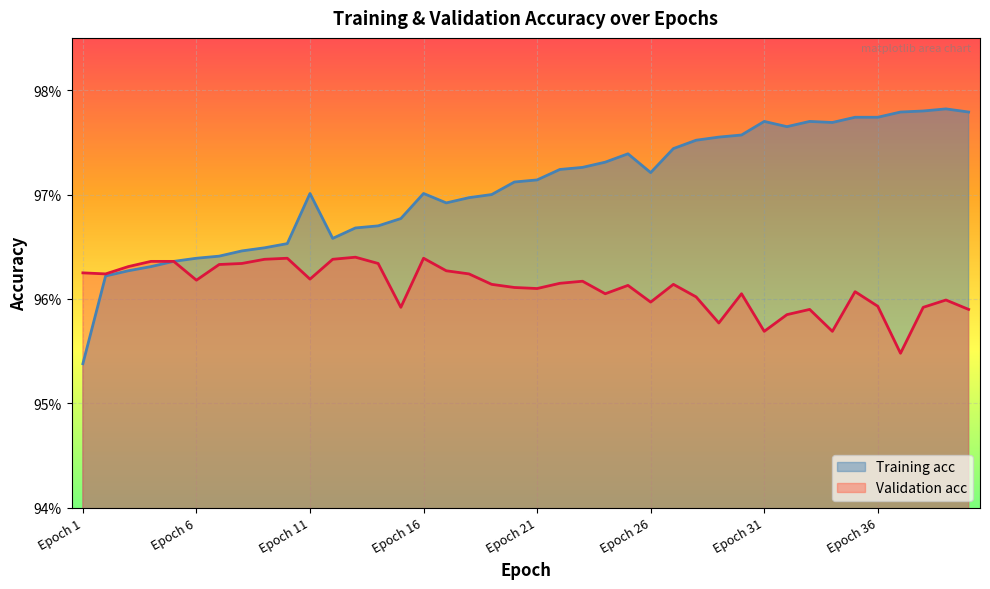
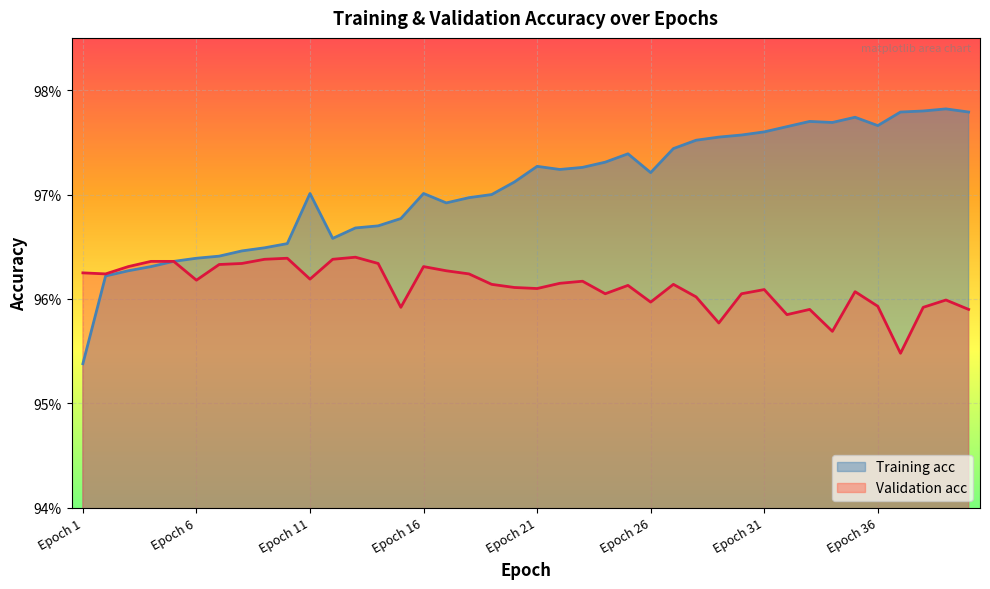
  {
    "Training acc": {
      "Epoch 1": "95.38%",
      "Epoch 6": "96.39%",
      "Epoch 11": "97.01%",
      "Epoch 16": "97.01%",
-     "Epoch 21": "97.14%",
+     "Epoch 21": "97.27%",
      "Epoch 26": "97.21%",
-     "Epoch 31": "97.70%",
-     "Epoch 36": "97.74%"
+     "Epoch 31": "97.60%",
+     "Epoch 36": "97.66%"
    },
    "Validation acc": {
      "Epoch 1": "96.25%",
      "Epoch 6": "96.18%",
      "Epoch 11": "96.19%",
-     "Epoch 16": "96.39%",
+     "Epoch 16": "96.31%",
      "Epoch 21": "96.10%",
      "Epoch 26": "95.97%",
-     "Epoch 31": "95.69%",
+     "Epoch 31": "96.09%",
      "Epoch 36": "95.93%"
    }
  }
